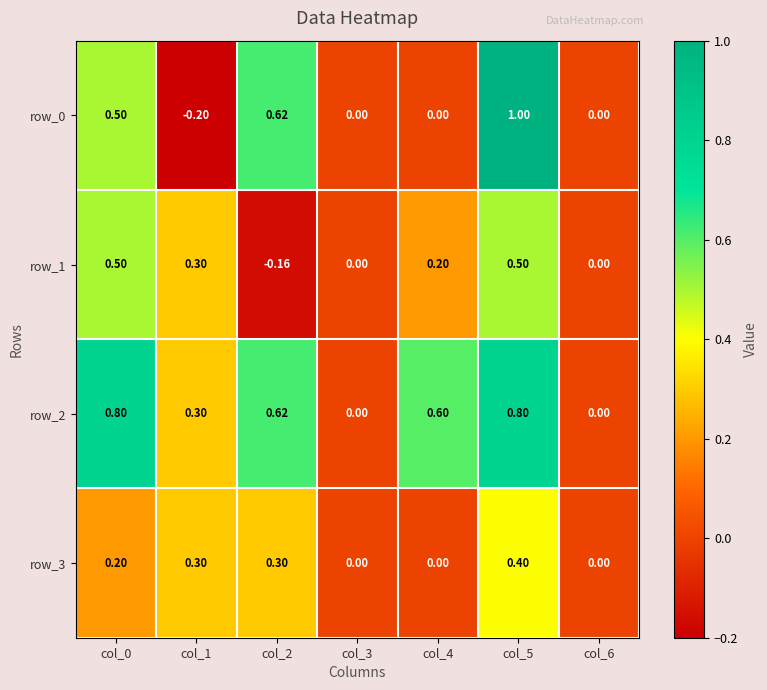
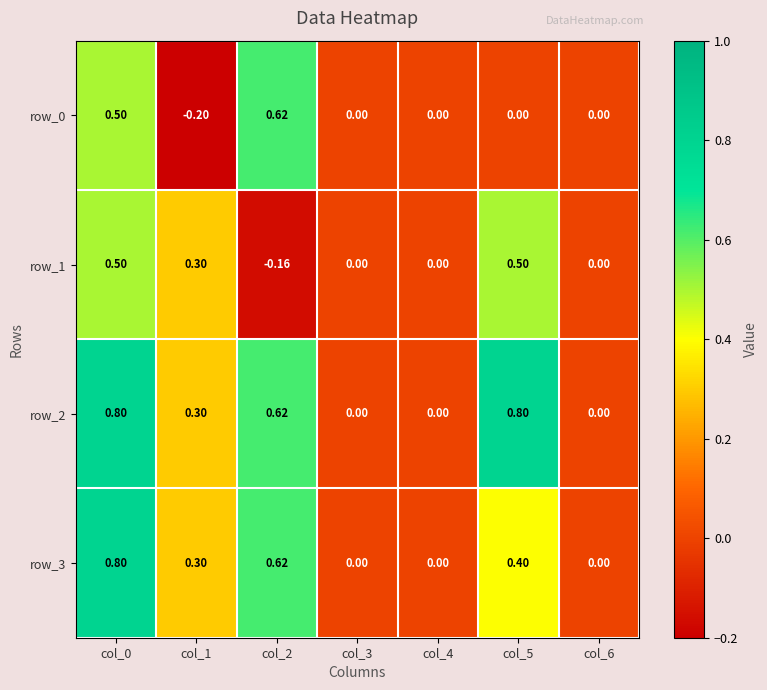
  {
    "row_0": {
      "col_0": 0.50,
      "col_1": -0.20,
      "col_2": 0.62,
      "col_3": 0.00,
      "col_4": 0.00,
-     "col_5": 1.00,
+     "col_5": 0.00,
      "col_6": 0.00
    },
    "row_1": {
      "col_0": 0.50,
      "col_1": 0.30,
      "col_2": -0.16,
      "col_3": 0.00,
-     "col_4": 0.20,
+     "col_4": 0.00,
      "col_5": 0.50,
      "col_6": 0.00
    },
    "row_2": {
      "col_0": 0.80,
      "col_1": 0.30,
      "col_2": 0.62,
      "col_3": 0.00,
-     "col_4": 0.60,
+     "col_4": 0.00,
      "col_5": 0.80,
      "col_6": 0.00
    },
    "row_3": {
-     "col_0": 0.20,
+     "col_0": 0.80,
      "col_1": 0.30,
-     "col_2": 0.30,
+     "col_2": 0.62,
      "col_3": 0.00,
      "col_4": 0.00,
      "col_5": 0.40,
      "col_6": 0.00
    }
  }
